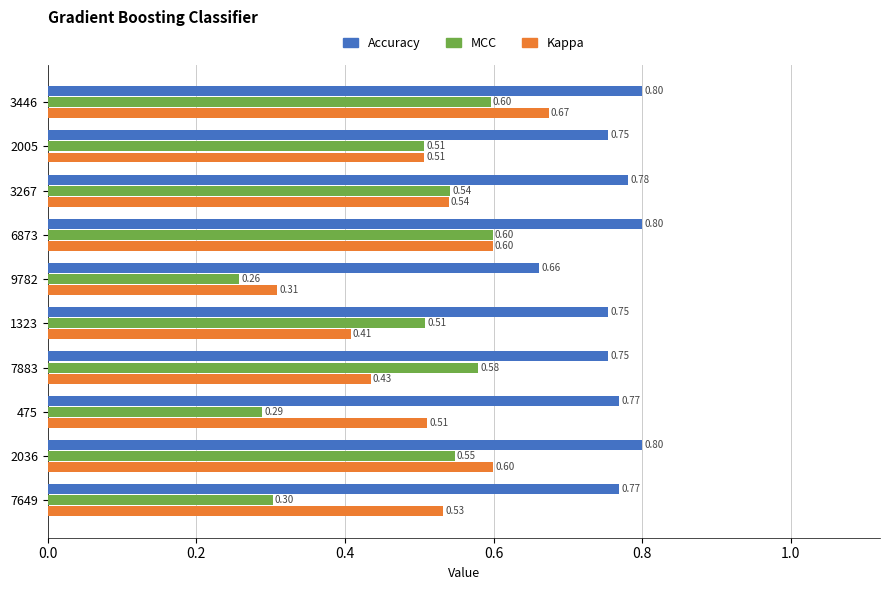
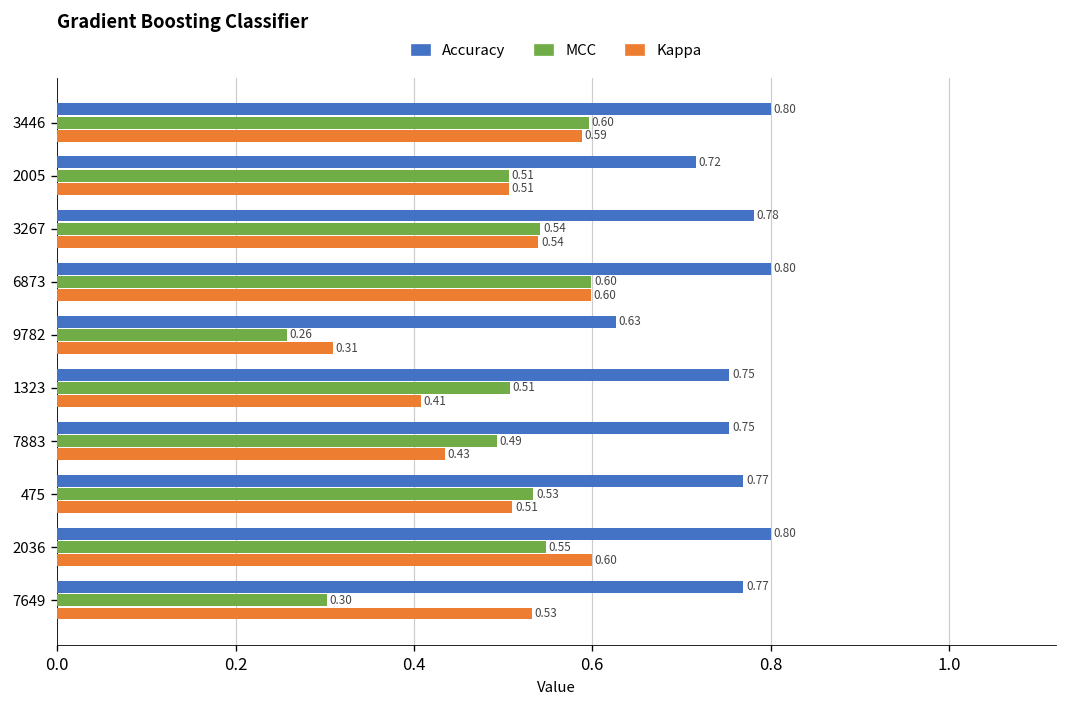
  {
    "Accuracy": {
      "3446": 0.80,
-     "2005": 0.75,
+     "2005": 0.72,
      "3267": 0.78,
      "6873": 0.80,
-     "9782": 0.66,
+     "9782": 0.63,
      "1323": 0.75,
      "7883": 0.75,
      "475": 0.77,
      "2036": 0.80,
      "7649": 0.77
    },
    "MCC": {
      "3446": 0.60,
      "2005": 0.51,
      "3267": 0.54,
      "6873": 0.60,
      "9782": 0.26,
      "1323": 0.51,
-     "7883": 0.58,
-     "475": 0.29,
+     "7883": 0.49,
+     "475": 0.53,
      "2036": 0.55,
      "7649": 0.30
    },
    "Kappa": {
-     "3446": 0.67,
+     "3446": 0.59,
      "2005": 0.51,
      "3267": 0.54,
      "6873": 0.60,
      "9782": 0.31,
      "1323": 0.41,
      "7883": 0.43,
      "475": 0.51,
      "2036": 0.60,
      "7649": 0.53
    }
  }
